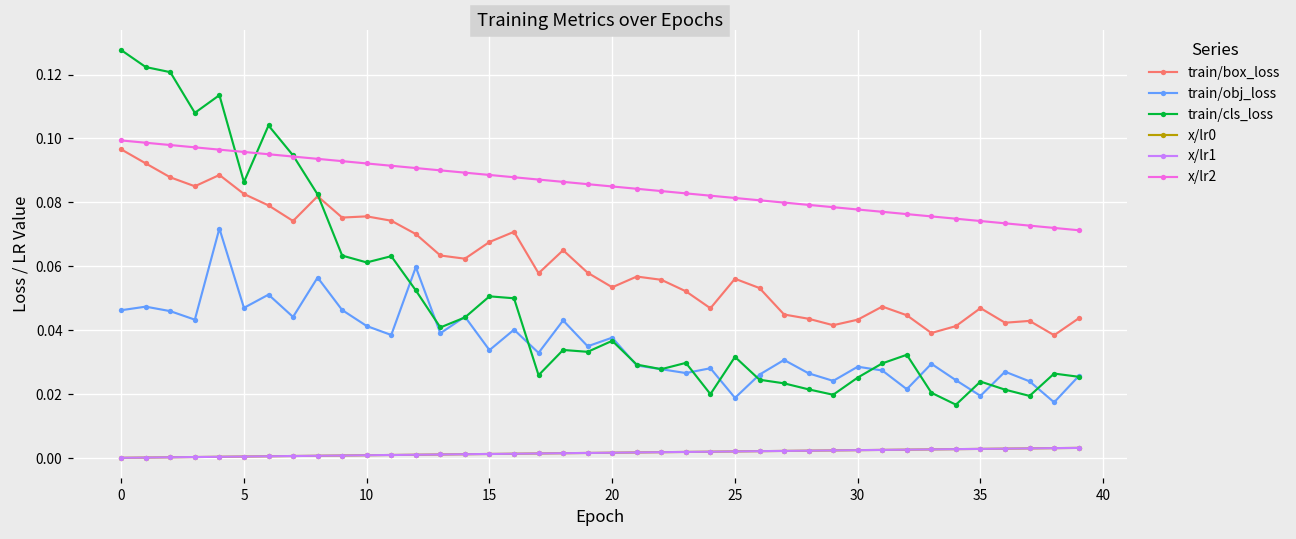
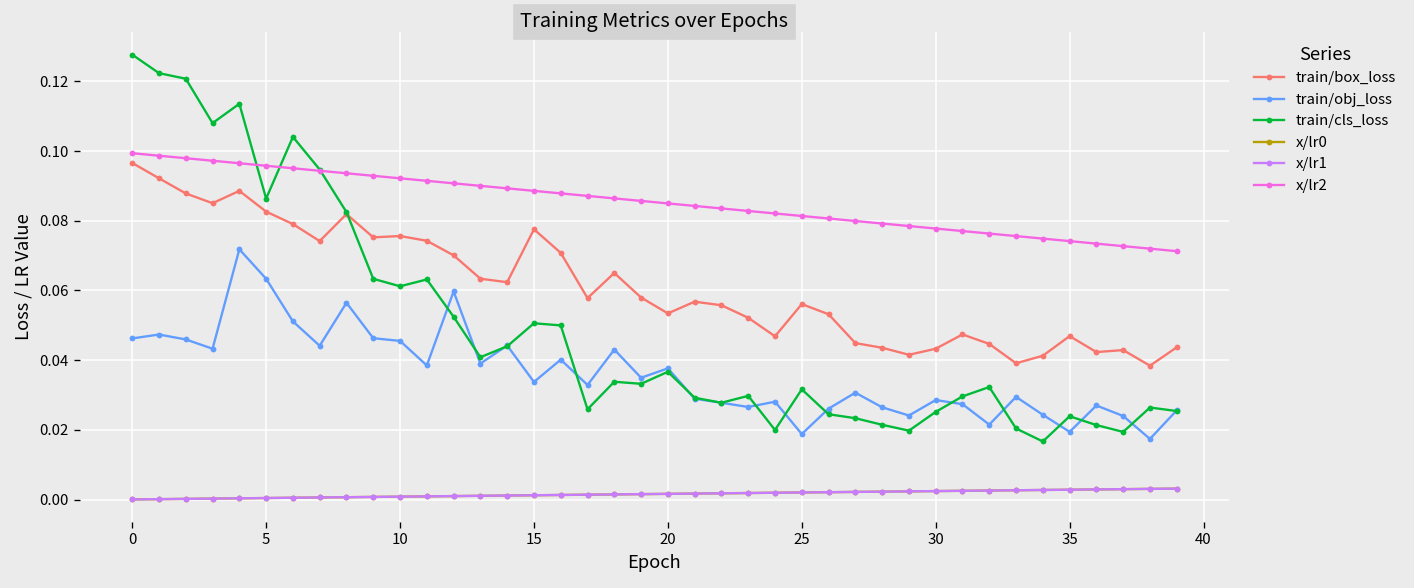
  {
    "train/box_loss": {
      "0": 0.097,
      "5": 0.083,
      "10": 0.076,
-     "15": 0.068,
+     "15": 0.078,
      "20": 0.053,
      "25": 0.056,
      "30": 0.043,
      "35": 0.047
    },
    "train/obj_loss": {
      "0": 0.046,
-     "5": 0.047,
-     "10": 0.041,
+     "5": 0.063,
+     "10": 0.046,
      "15": 0.034,
      "20": 0.038,
      "25": 0.019,
      "30": 0.029,
      "35": 0.019
    },
    "train/cls_loss": {
      "0": 0.128,
      "5": 0.086,
      "10": 0.061,
      "15": 0.051,
      "20": 0.037,
      "25": 0.032,
      "30": 0.025,
      "35": 0.024
    }
  }
